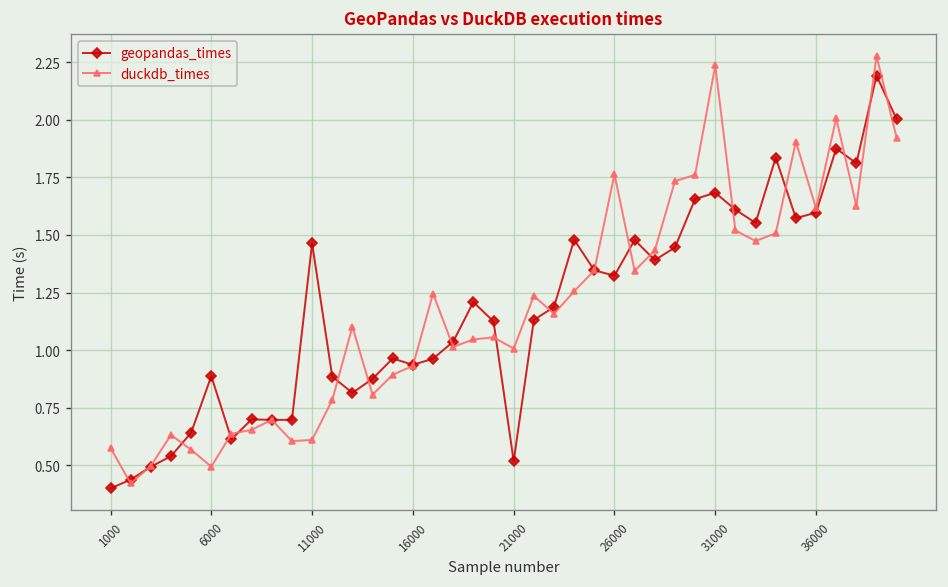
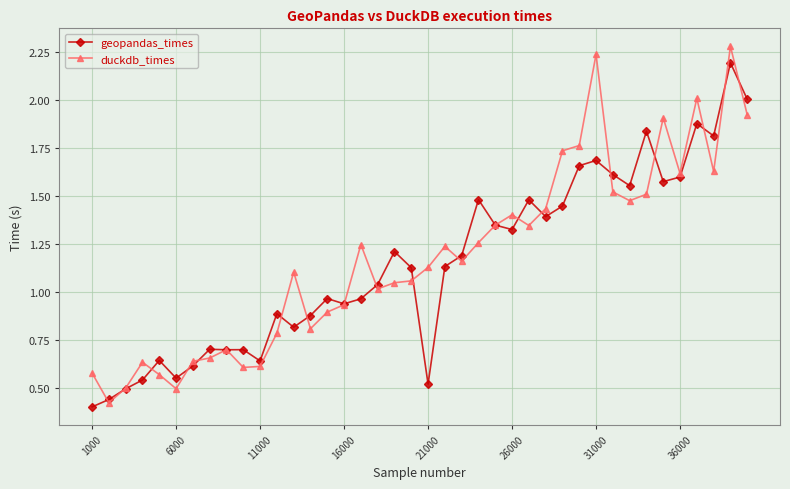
  {
    "geopandas_times": {
      "1000": 0.40,
-     "6000": 0.89,
-     "11000": 1.46,
+     "6000": 0.55,
+     "11000": 0.64,
      "21000": 0.52,
      "26000": 1.32,
      "31000": 1.68,
      "36000": 1.60
    },
    "duckdb_times": {
      "1000": 0.58,
      "6000": 0.49,
      "11000": 0.61,
-     "21000": 1.01,
-     "26000": 1.76,
+     "21000": 1.13,
+     "26000": 1.40,
      "31000": 2.24,
      "36000": 1.62
    }
  }
